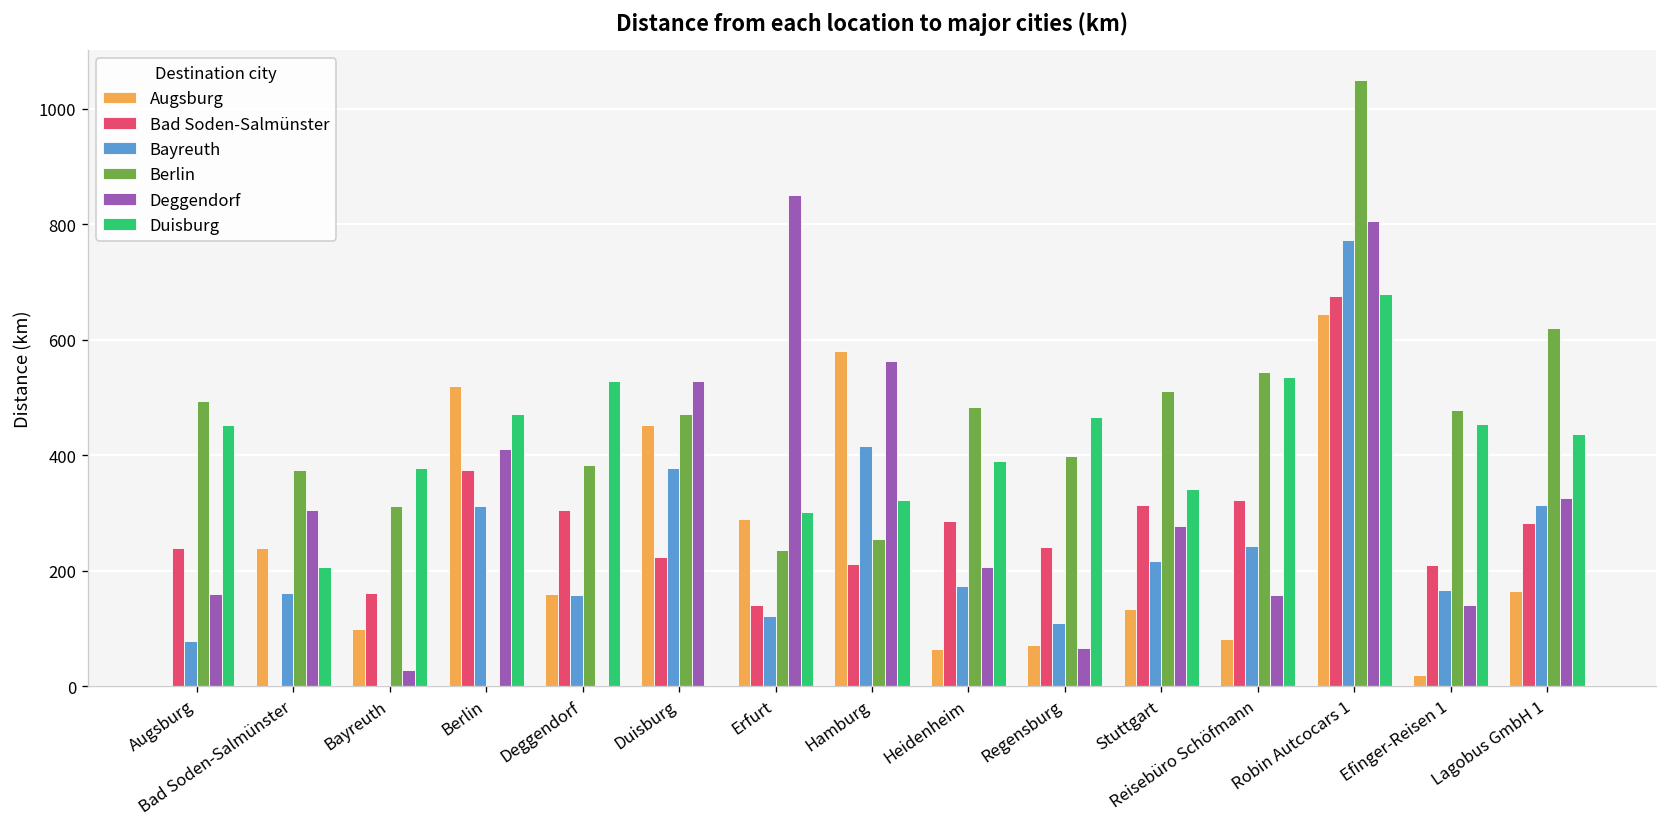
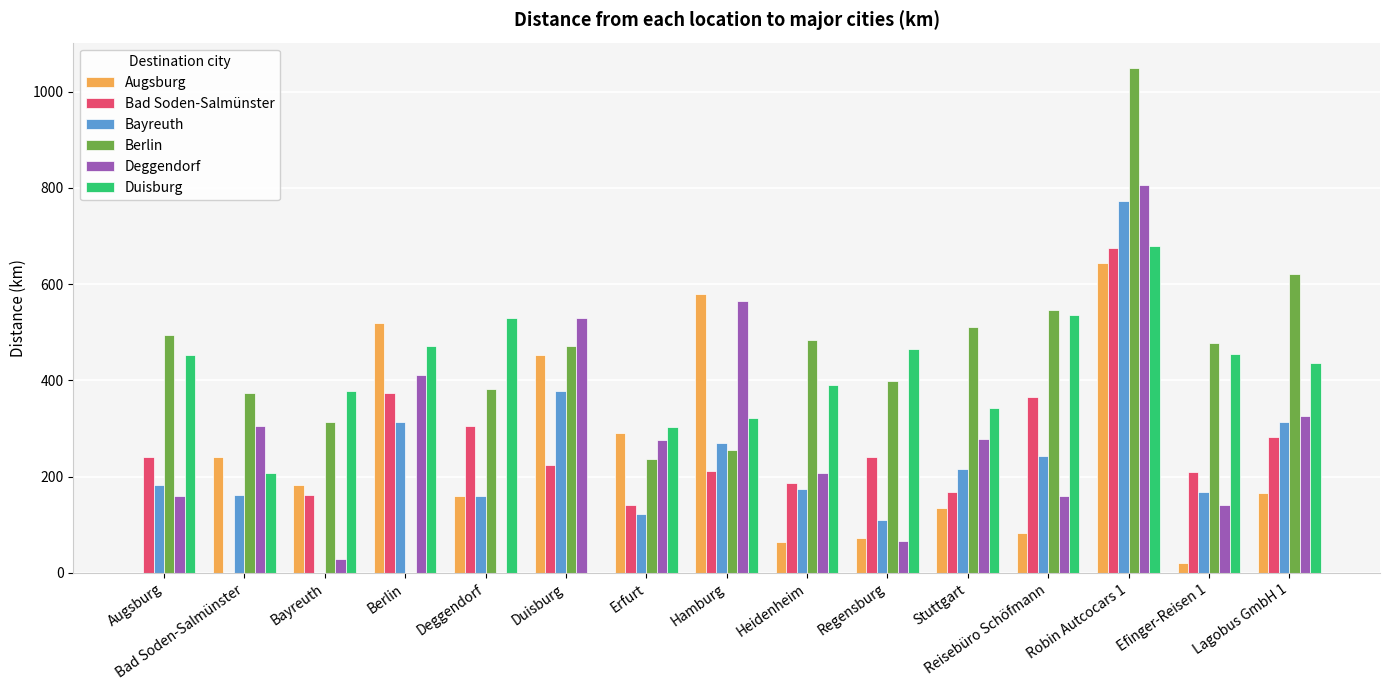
  {
    "Augsburg": {
      "Augsburg": 0,
      "Bad Soden-Salmünster": 240,
-     "Bayreuth": 100,
+     "Bayreuth": 180,
      "Berlin": 520,
      "Deggendorf": 160,
      "Duisburg": 450,
      "Erfurt": 290,
      "Hamburg": 580,
      "Heidenheim": 60,
      "Regensburg": 70,
      "Stuttgart": 130,
      "Reisebüro Schöfmann": 80,
      "Robin Autcocars 1": 640,
      "Efinger-Reisen 1": 20,
      "Lagobus GmbH 1": 170
    },
    "Bad Soden-Salmünster": {
      "Augsburg": 240,
      "Bad Soden-Salmünster": 0,
      "Bayreuth": 160,
      "Berlin": 370,
      "Deggendorf": 310,
      "Duisburg": 220,
      "Erfurt": 140,
      "Hamburg": 210,
-     "Heidenheim": 290,
+     "Heidenheim": 190,
      "Regensburg": 240,
-     "Stuttgart": 310,
-     "Reisebüro Schöfmann": 320,
+     "Stuttgart": 170,
+     "Reisebüro Schöfmann": 370,
      "Robin Autcocars 1": 680,
      "Efinger-Reisen 1": 210,
      "Lagobus GmbH 1": 280
    },
    "Bayreuth": {
-     "Augsburg": 80,
+     "Augsburg": 180,
      "Bad Soden-Salmünster": 160,
      "Bayreuth": 0,
      "Berlin": 310,
      "Deggendorf": 160,
      "Duisburg": 380,
      "Erfurt": 120,
-     "Hamburg": 420,
+     "Hamburg": 270,
      "Heidenheim": 170,
      "Regensburg": 110,
      "Stuttgart": 220,
      "Reisebüro Schöfmann": 240,
      "Robin Autcocars 1": 770,
      "Efinger-Reisen 1": 170,
      "Lagobus GmbH 1": 310
    },
    "Berlin": {
      "Augsburg": 490,
      "Bad Soden-Salmünster": 370,
      "Bayreuth": 310,
      "Berlin": 0,
      "Deggendorf": 380,
      "Duisburg": 470,
      "Erfurt": 240,
      "Hamburg": 250,
      "Heidenheim": 480,
      "Regensburg": 400,
      "Stuttgart": 510,
      "Reisebüro Schöfmann": 550,
      "Robin Autcocars 1": 1050,
      "Efinger-Reisen 1": 480,
      "Lagobus GmbH 1": 620
    },
    "Deggendorf": {
      "Augsburg": 160,
      "Bad Soden-Salmünster": 310,
      "Bayreuth": 30,
      "Berlin": 410,
      "Deggendorf": 0,
      "Duisburg": 530,
-     "Erfurt": 850,
+     "Erfurt": 280,
      "Hamburg": 560,
      "Heidenheim": 210,
      "Regensburg": 70,
      "Stuttgart": 280,
      "Reisebüro Schöfmann": 160,
      "Robin Autcocars 1": 810,
      "Efinger-Reisen 1": 140,
      "Lagobus GmbH 1": 330
    },
    "Duisburg": {
      "Augsburg": 450,
      "Bad Soden-Salmünster": 210,
      "Bayreuth": 380,
      "Berlin": 470,
      "Deggendorf": 530,
      "Duisburg": 0,
      "Erfurt": 300,
      "Hamburg": 320,
      "Heidenheim": 390,
      "Regensburg": 470,
      "Stuttgart": 340,
      "Reisebüro Schöfmann": 540,
      "Robin Autcocars 1": 680,
      "Efinger-Reisen 1": 460,
      "Lagobus GmbH 1": 440
    }
  }
